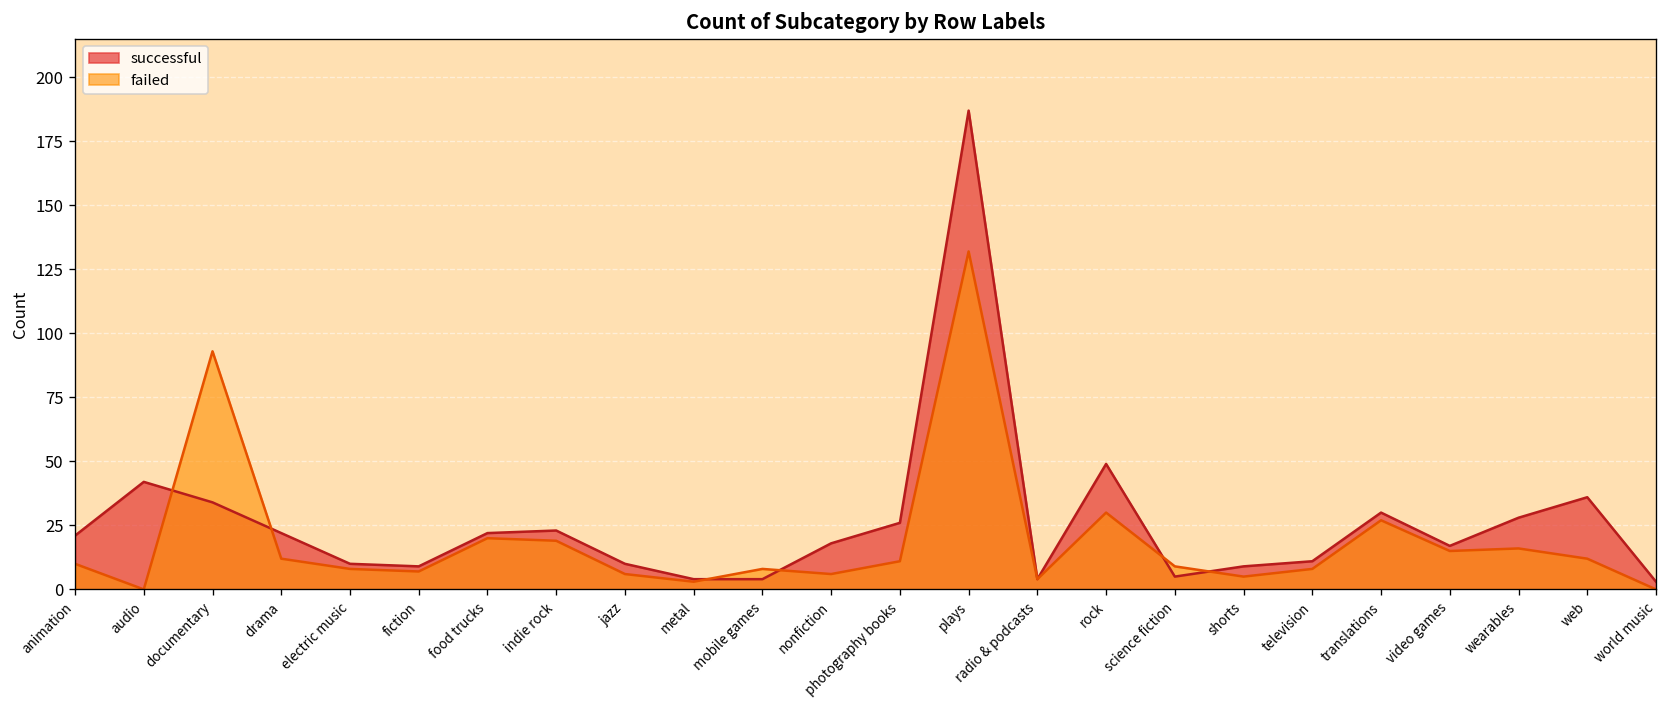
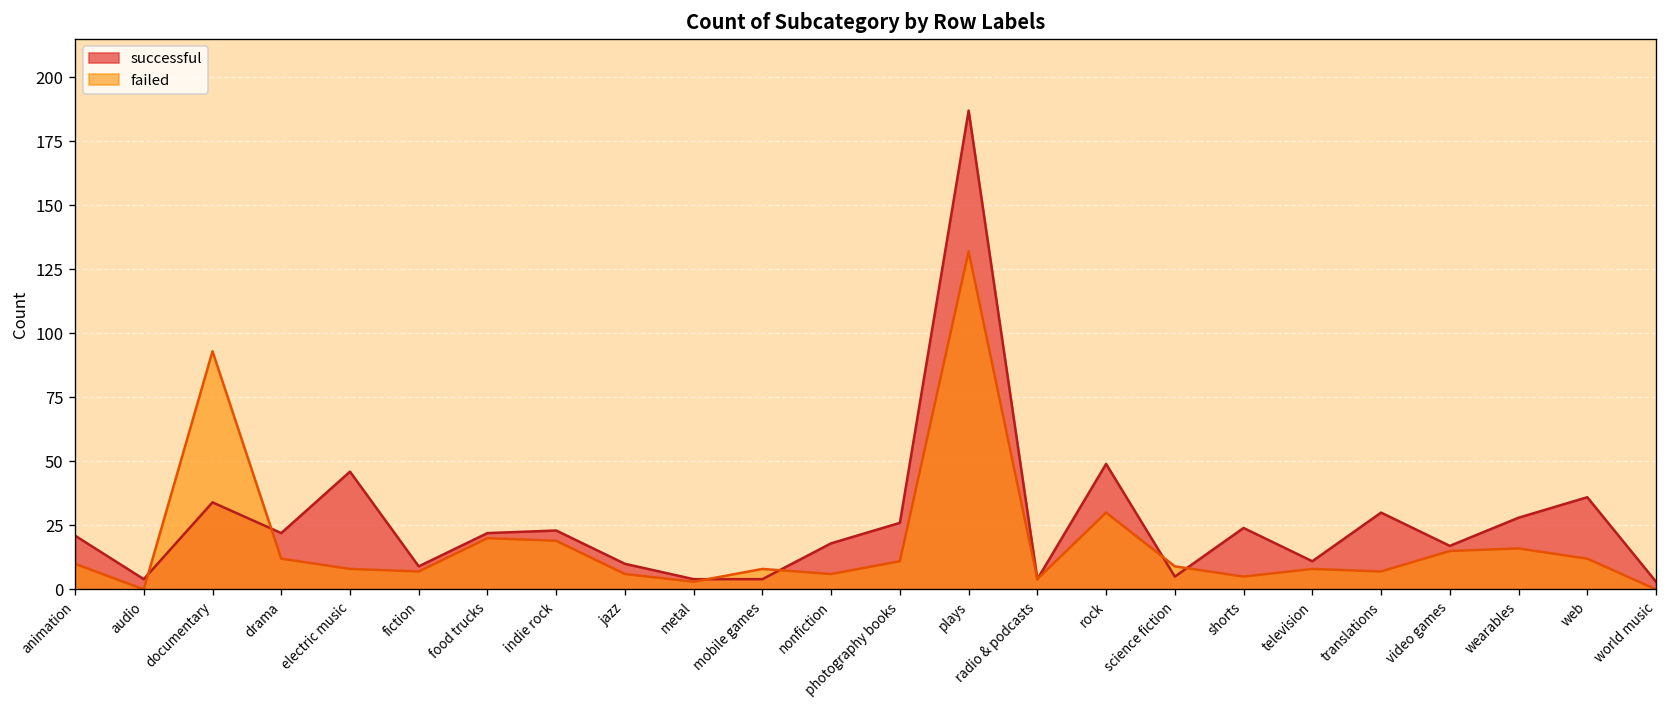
  {
    "successful": {
      "animation": 21,
-     "audio": 42,
+     "audio": 4,
      "documentary": 34,
      "drama": 22,
-     "electric music": 10,
+     "electric music": 46,
      "fiction": 9,
      "food trucks": 22,
      "indie rock": 23,
      "jazz": 10,
      "mobile games": 4,
      "nonfiction": 18,
      "photography books": 26,
      "plays": 187,
      "rock": 49,
      "science fiction": 5,
-     "shorts": 9,
+     "shorts": 24,
      "television": 11,
      "translations": 30,
      "video games": 17,
      "wearables": 28,
      "web": 36,
      "world music": 3
    },
    "failed": {
      "animation": 10,
      "audio": 0,
      "documentary": 93,
      "drama": 12,
      "electric music": 8,
      "fiction": 7,
      "food trucks": 20,
      "indie rock": 19,
      "jazz": 6,
      "mobile games": 8,
      "nonfiction": 6,
      "photography books": 11,
      "plays": 132,
      "rock": 30,
      "science fiction": 9,
      "shorts": 5,
      "television": 8,
-     "translations": 27,
+     "translations": 7,
      "video games": 15,
      "wearables": 16,
      "web": 12,
      "world music": 0
    }
  }
